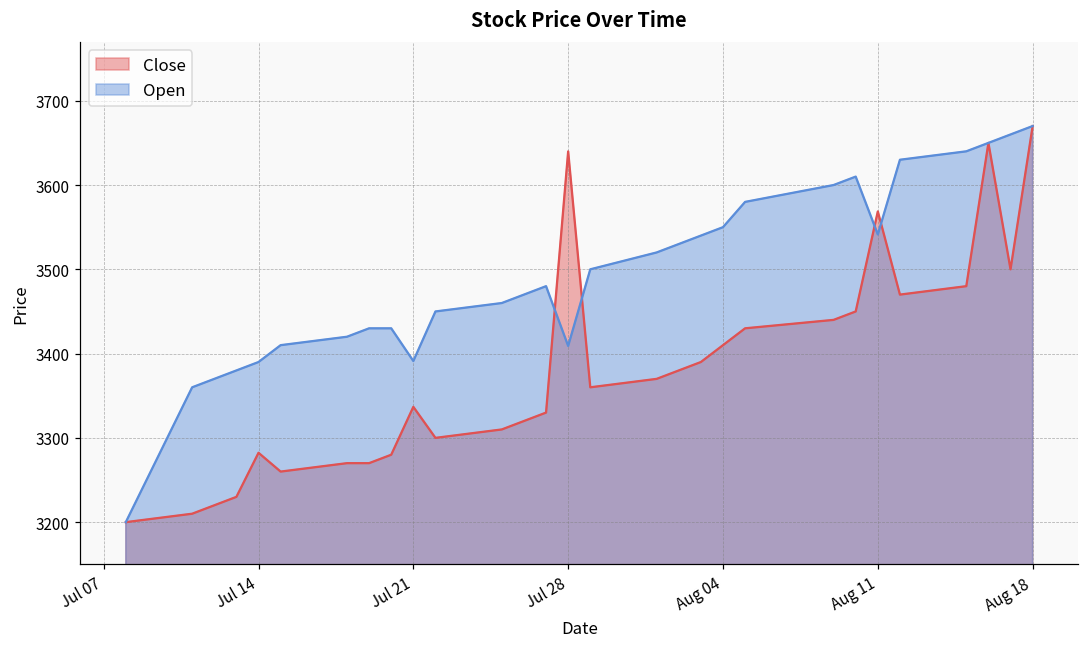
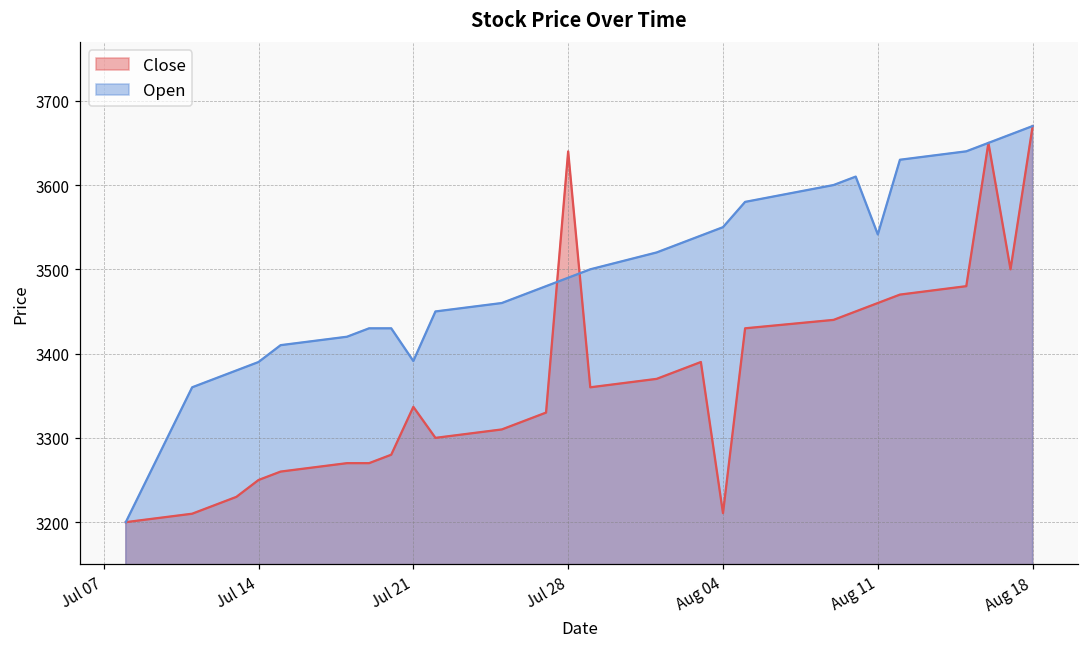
  {
    "Close": {
-     "Jul 14": 3280,
+     "Jul 14": 3250,
      "Jul 21": 3340,
      "Jul 28": 3640,
-     "Aug 04": 3410,
-     "Aug 11": 3570
+     "Aug 04": 3210,
+     "Aug 11": 3460
    },
    "Open": {
      "Jul 14": 3390,
      "Jul 21": 3390,
-     "Jul 28": 3410,
+     "Jul 28": 3490,
      "Aug 04": 3550,
      "Aug 11": 3540
    }
  }
